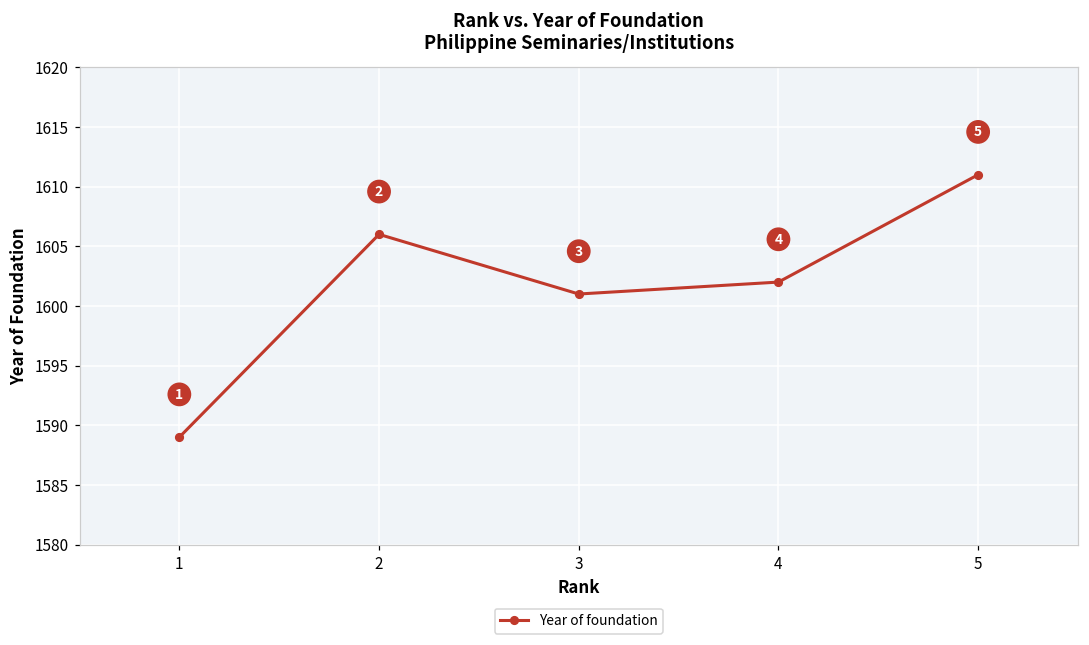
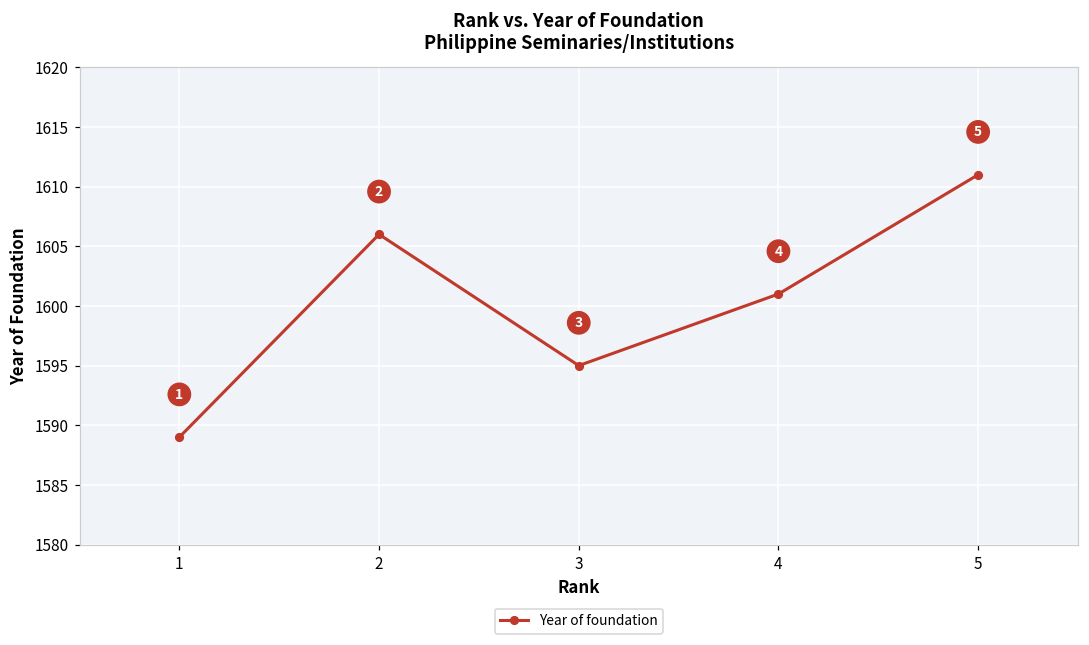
  {
    "1": 1589,
    "2": 1606,
-   "3": 1601,
-   "4": 1602,
+   "3": 1595,
+   "4": 1601,
    "5": 1611
  }
